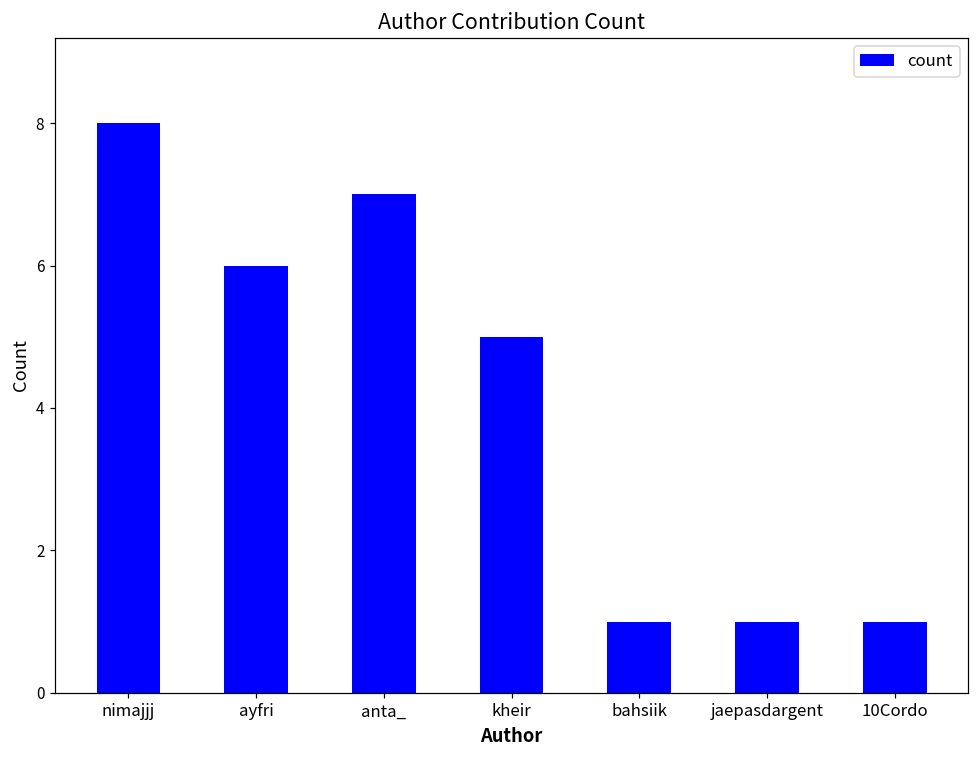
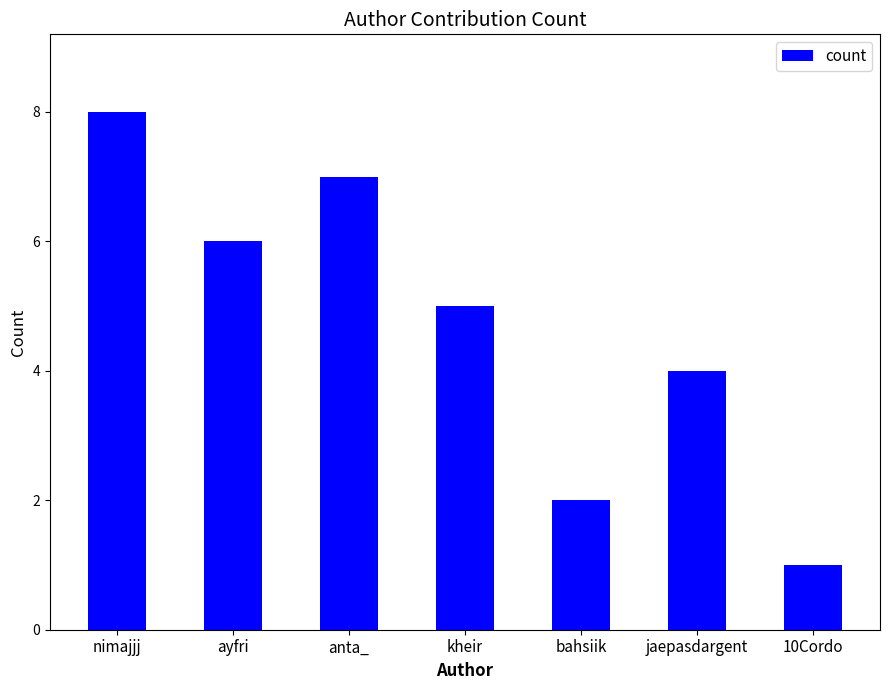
  {
    "nimajjj": 8,
    "ayfri": 6,
    "anta_": 7,
    "kheir": 5,
-   "bahsiik": 1,
-   "jaepasdargent": 1,
+   "bahsiik": 2,
+   "jaepasdargent": 4,
    "10Cordo": 1
  }
